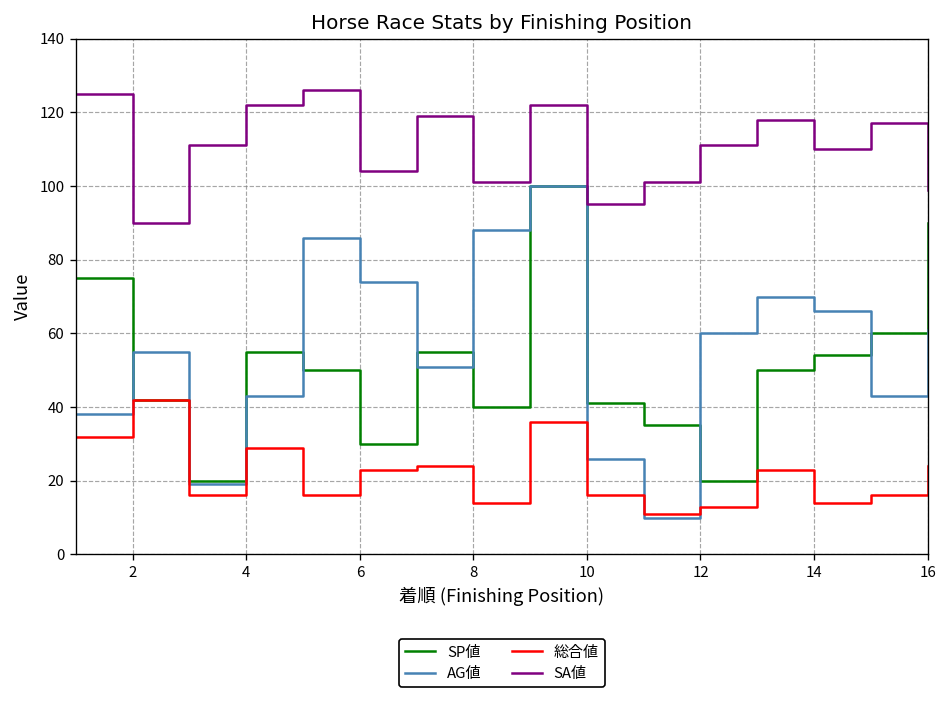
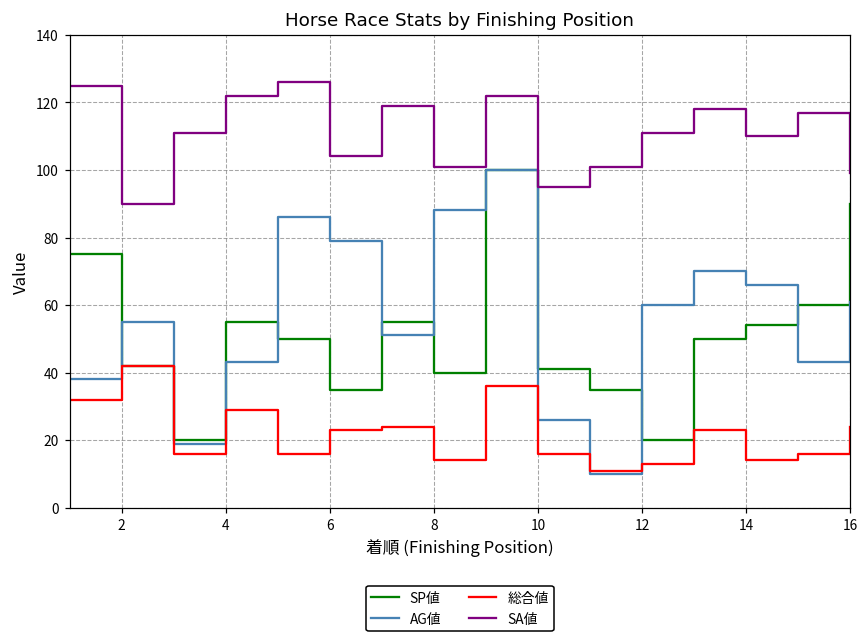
  {
    "SP値": {
      "4": 55,
-     "6": 30,
+     "6": 35,
      "8": 40,
      "10": 41,
      "12": 20,
      "14": 54,
      "16": 90
    },
    "AG値": {
      "2": 55,
      "4": 43,
-     "6": 74,
+     "6": 79,
      "8": 88,
      "10": 26,
      "12": 60,
      "14": 66,
      "16": 61
    },
    "総合値": {
      "4": 29,
      "6": 23,
      "8": 14,
      "10": 16,
      "12": 13,
      "14": 14,
      "16": 24
    },
    "SA値": {
      "2": 90,
      "4": 122,
      "6": 104,
      "8": 101,
      "10": 95,
      "12": 111,
      "14": 110,
      "16": 99
    }
  }
